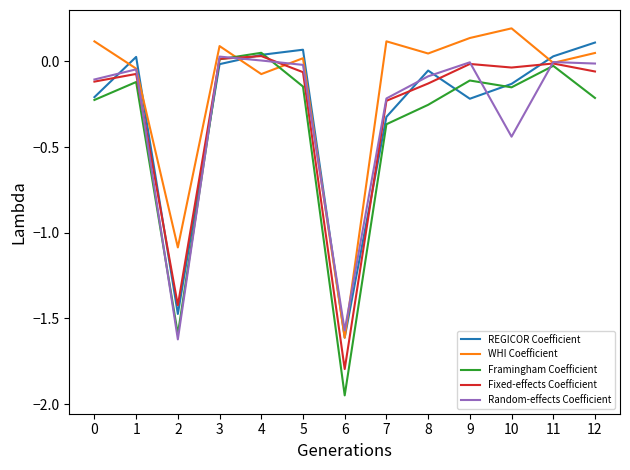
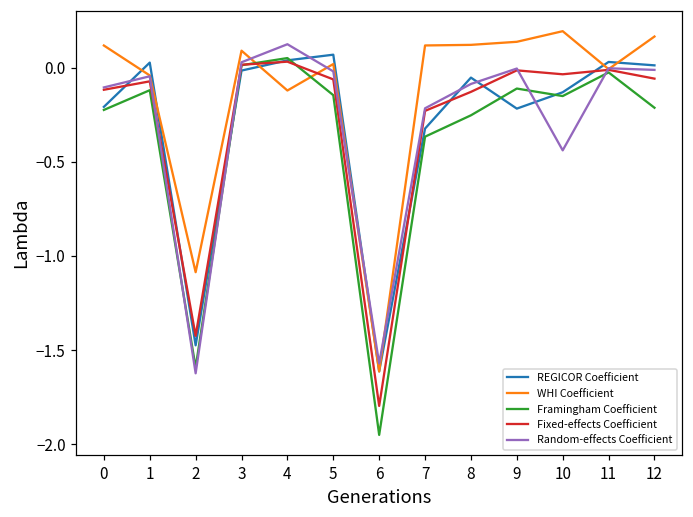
  {
    "REGICOR Coefficient": {
      "0": -0.21,
      "1": 0.03,
      "2": -1.47,
      "3": -0.02,
      "5": 0.07,
      "7": -0.32,
      "8": -0.05,
      "9": -0.22,
      "10": -0.13,
      "11": 0.03,
-     "12": 0.11
+     "12": 0.01
    },
    "WHI Coefficient": {
      "0": 0.12,
      "2": -1.09,
      "3": 0.09,
-     "4": -0.07,
+     "4": -0.12,
      "5": 0.02,
      "7": 0.12,
-     "8": 0.05,
+     "8": 0.12,
      "9": 0.14,
      "10": 0.19,
-     "12": 0.05
+     "12": 0.16
    },
    "Framingham Coefficient": {
      "0": -0.23,
      "1": -0.12,
      "2": -1.59,
      "5": -0.15,
      "6": -1.95,
      "7": -0.37,
      "8": -0.25,
      "9": -0.11,
      "10": -0.15,
      "12": -0.21
    },
    "Fixed-effects Coefficient": {
      "1": -0.07,
      "2": -1.42,
      "5": -0.06,
      "6": -1.80,
      "8": -0.13,
      "10": -0.04,
      "12": -0.06
    },
    "Random-effects Coefficient": {
      "2": -1.62,
-     "4": 0.01,
+     "4": 0.12,
      "5": -0.02,
      "6": -1.57,
      "8": -0.09,
      "10": -0.44,
      "12": -0.01
    }
  }
